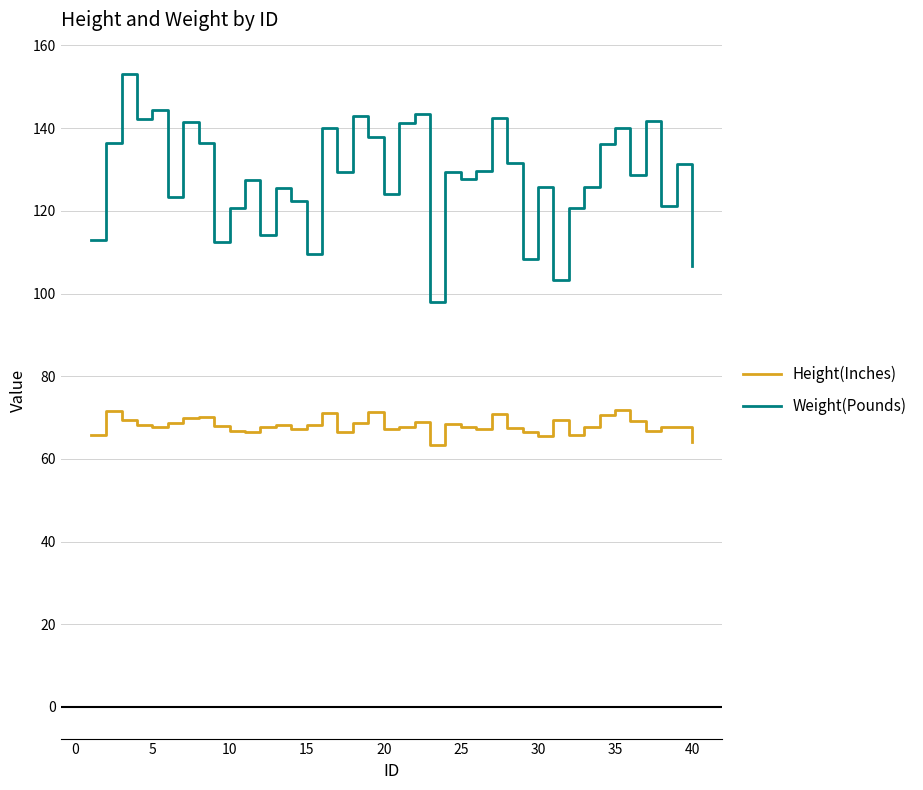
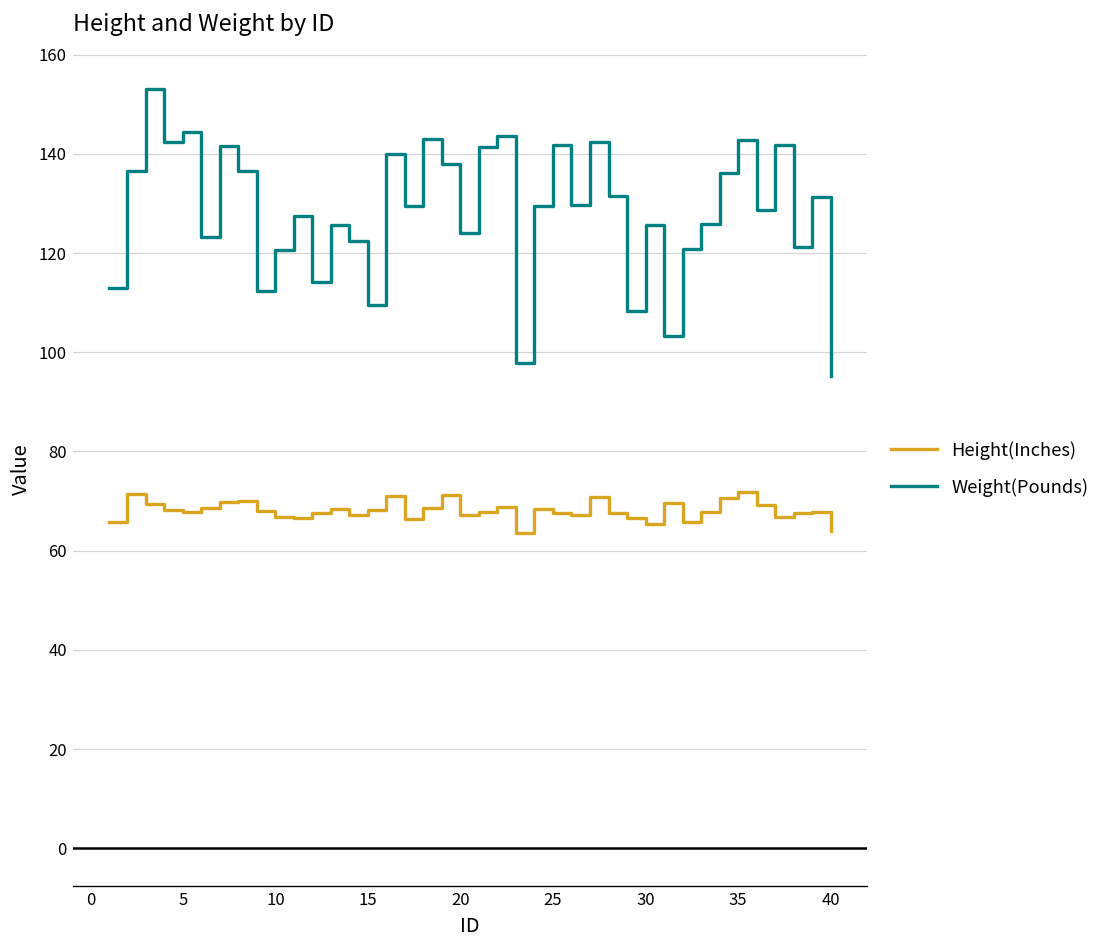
  {
    "Height(Inches)": {
      "5": 68,
      "10": 67,
      "15": 68,
      "20": 67,
      "25": 68,
      "30": 65,
      "35": 72,
      "40": 64
    },
    "Weight(Pounds)": {
      "5": 144,
      "10": 121,
      "15": 110,
      "20": 124,
-     "25": 128,
+     "25": 142,
      "30": 126,
-     "35": 140,
-     "40": 107
+     "35": 143,
+     "40": 95
    }
  }
